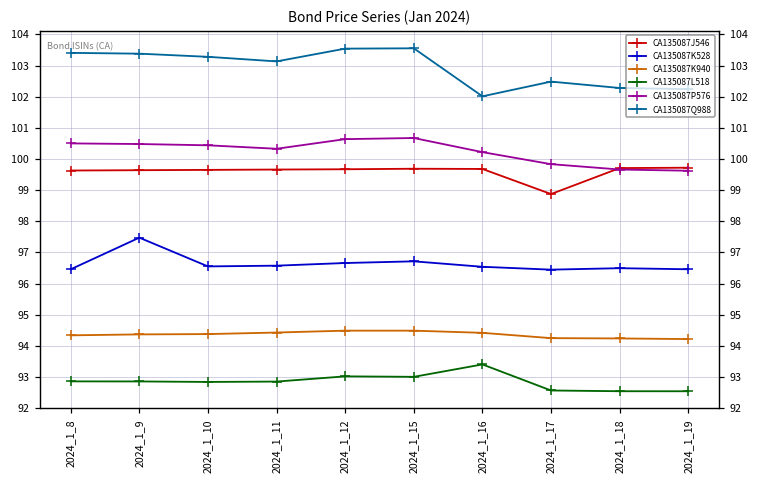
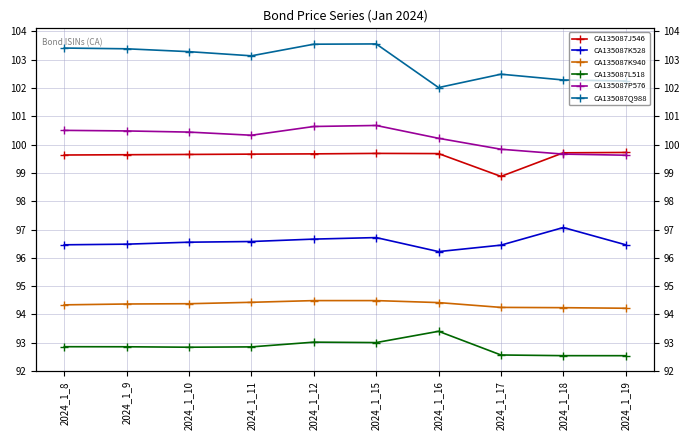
  {
    "CA135087J546": {
      "2024_1_8": 99.6,
      "2024_1_9": 99.6,
      "2024_1_10": 99.7,
      "2024_1_11": 99.7,
      "2024_1_12": 99.7,
      "2024_1_15": 99.7,
      "2024_1_16": 99.7,
      "2024_1_17": 98.9,
      "2024_1_19": 99.7
    },
    "CA135087K528": {
      "2024_1_8": 96.5,
-     "2024_1_9": 97.5,
+     "2024_1_9": 96.5,
      "2024_1_10": 96.6,
      "2024_1_11": 96.6,
      "2024_1_12": 96.7,
      "2024_1_15": 96.7,
-     "2024_1_16": 96.5,
+     "2024_1_16": 96.2,
      "2024_1_17": 96.4,
-     "2024_1_18": 96.5,
+     "2024_1_18": 97.1,
      "2024_1_19": 96.5
    },
    "CA135087K940": {
      "2024_1_8": 94.3,
      "2024_1_9": 94.4,
      "2024_1_10": 94.4,
      "2024_1_11": 94.4,
      "2024_1_12": 94.5,
      "2024_1_15": 94.5,
      "2024_1_16": 94.4,
      "2024_1_17": 94.3,
      "2024_1_18": 94.2,
      "2024_1_19": 94.2
    },
    "CA135087L518": {
      "2024_1_8": 92.9,
      "2024_1_9": 92.9,
      "2024_1_10": 92.8,
      "2024_1_11": 92.9,
      "2024_1_12": 93.0,
      "2024_1_15": 93.0,
      "2024_1_16": 93.4,
      "2024_1_17": 92.6,
      "2024_1_18": 92.5,
      "2024_1_19": 92.5
    },
    "CA135087P576": {
      "2024_1_8": 100.5,
      "2024_1_9": 100.5,
      "2024_1_10": 100.4,
      "2024_1_11": 100.3,
      "2024_1_12": 100.6,
      "2024_1_15": 100.7,
      "2024_1_16": 100.2,
      "2024_1_17": 99.8,
      "2024_1_19": 99.6
    },
    "CA135087Q988": {
      "2024_1_8": 103.4,
      "2024_1_9": 103.4,
      "2024_1_10": 103.3,
      "2024_1_11": 103.1,
      "2024_1_12": 103.5,
      "2024_1_15": 103.6,
      "2024_1_16": 102.0,
      "2024_1_17": 102.5,
      "2024_1_18": 102.3
    }
  }
